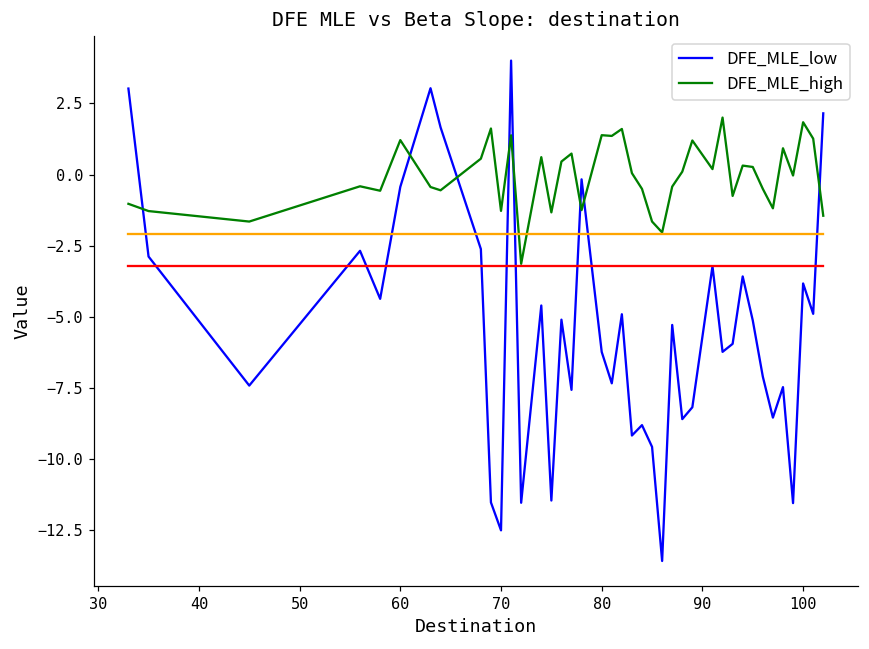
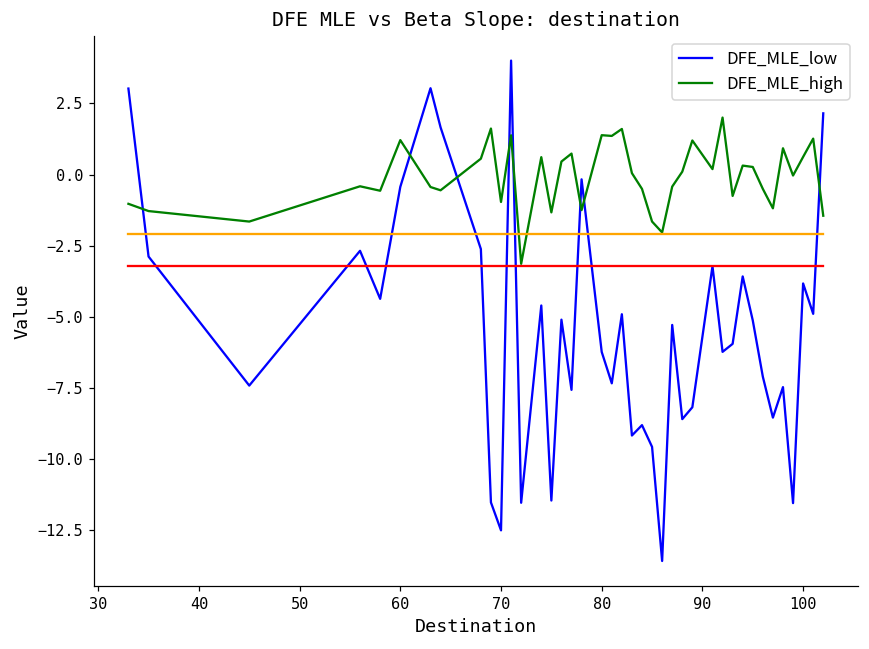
  {
    "DFE_MLE_low": {
      "60": -0.4,
      "70": -12.5,
      "80": -6.2,
      "100": -3.8
    },
    "DFE_MLE_high": {
      "60": 1.2,
-     "70": -1.3,
+     "70": -1.0,
      "80": 1.4,
-     "100": 1.8
+     "100": 0.6
    }
  }
